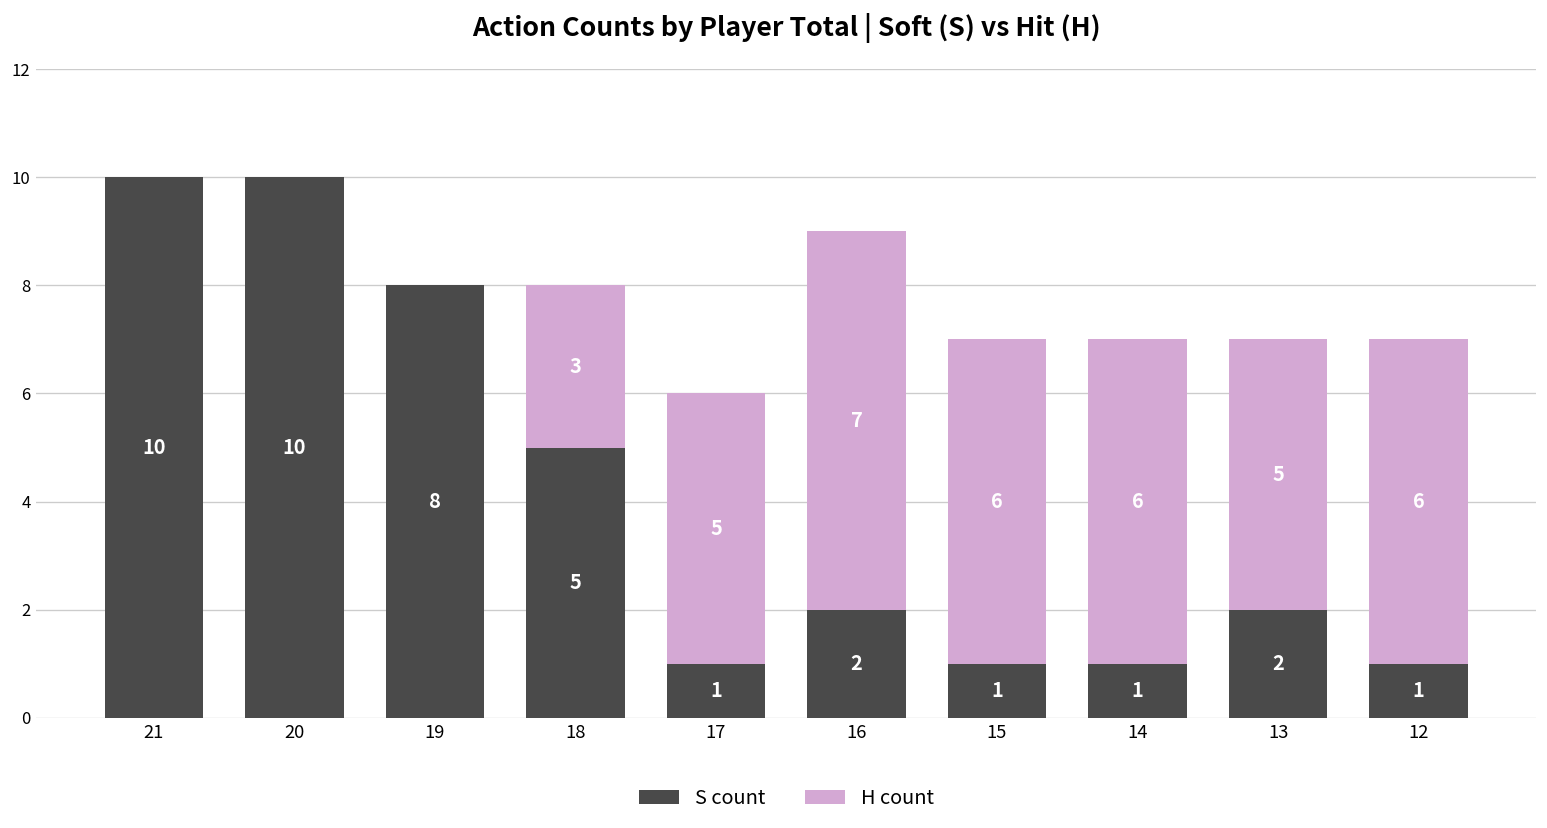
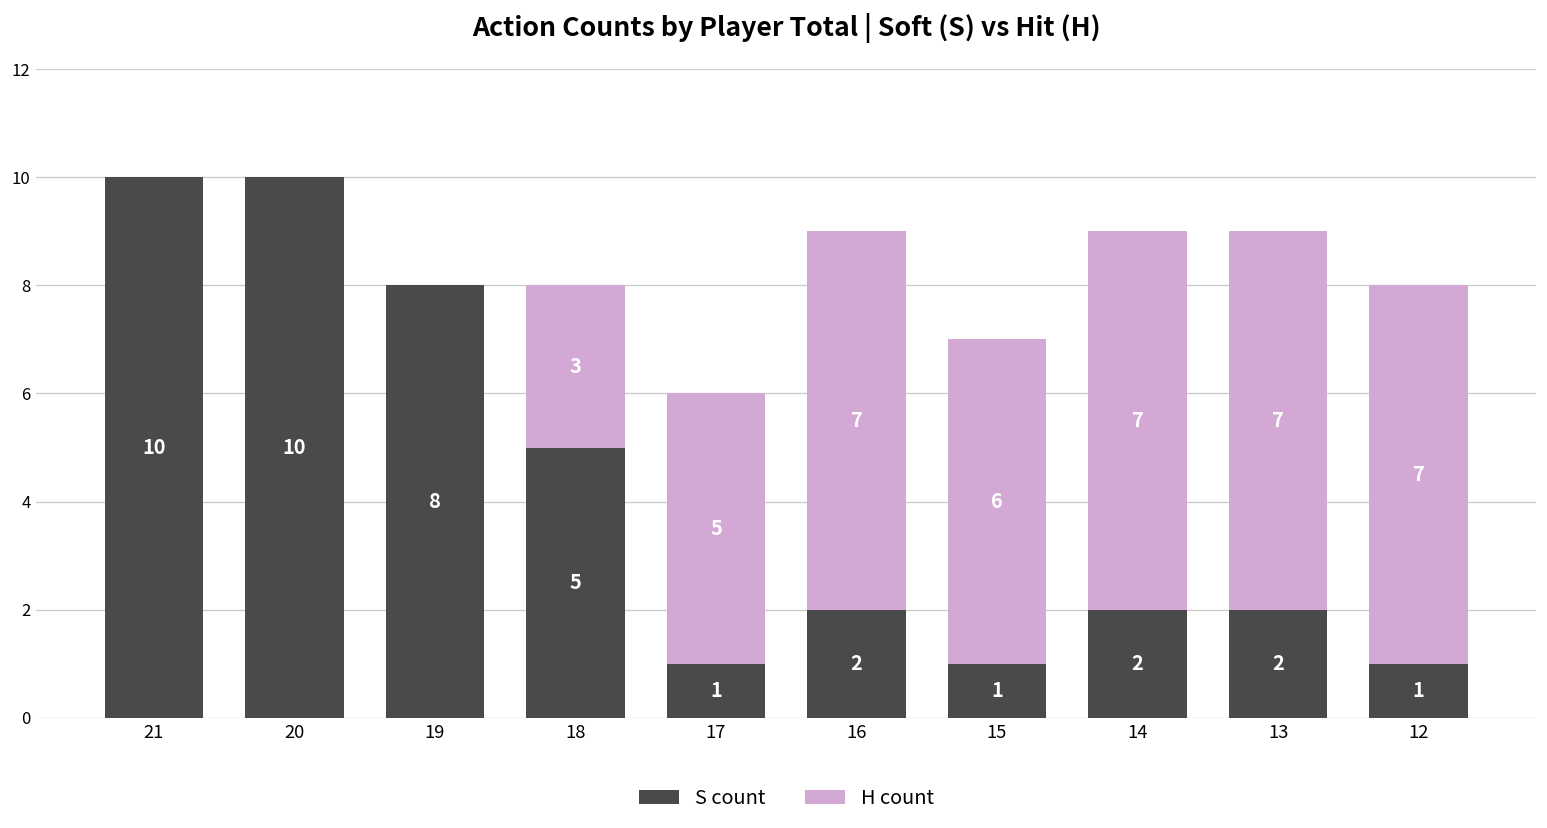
  {
    "S count": {
      "21": 10,
      "20": 10,
      "19": 8,
      "18": 5,
      "17": 1,
      "16": 2,
      "15": 1,
-     "14": 1,
+     "14": 2,
      "13": 2,
      "12": 1
    },
    "H count": {
      "18": 3,
      "17": 5,
      "16": 7,
      "15": 6,
-     "14": 6,
-     "13": 5,
-     "12": 6
+     "14": 7,
+     "13": 7,
+     "12": 7
    }
  }
